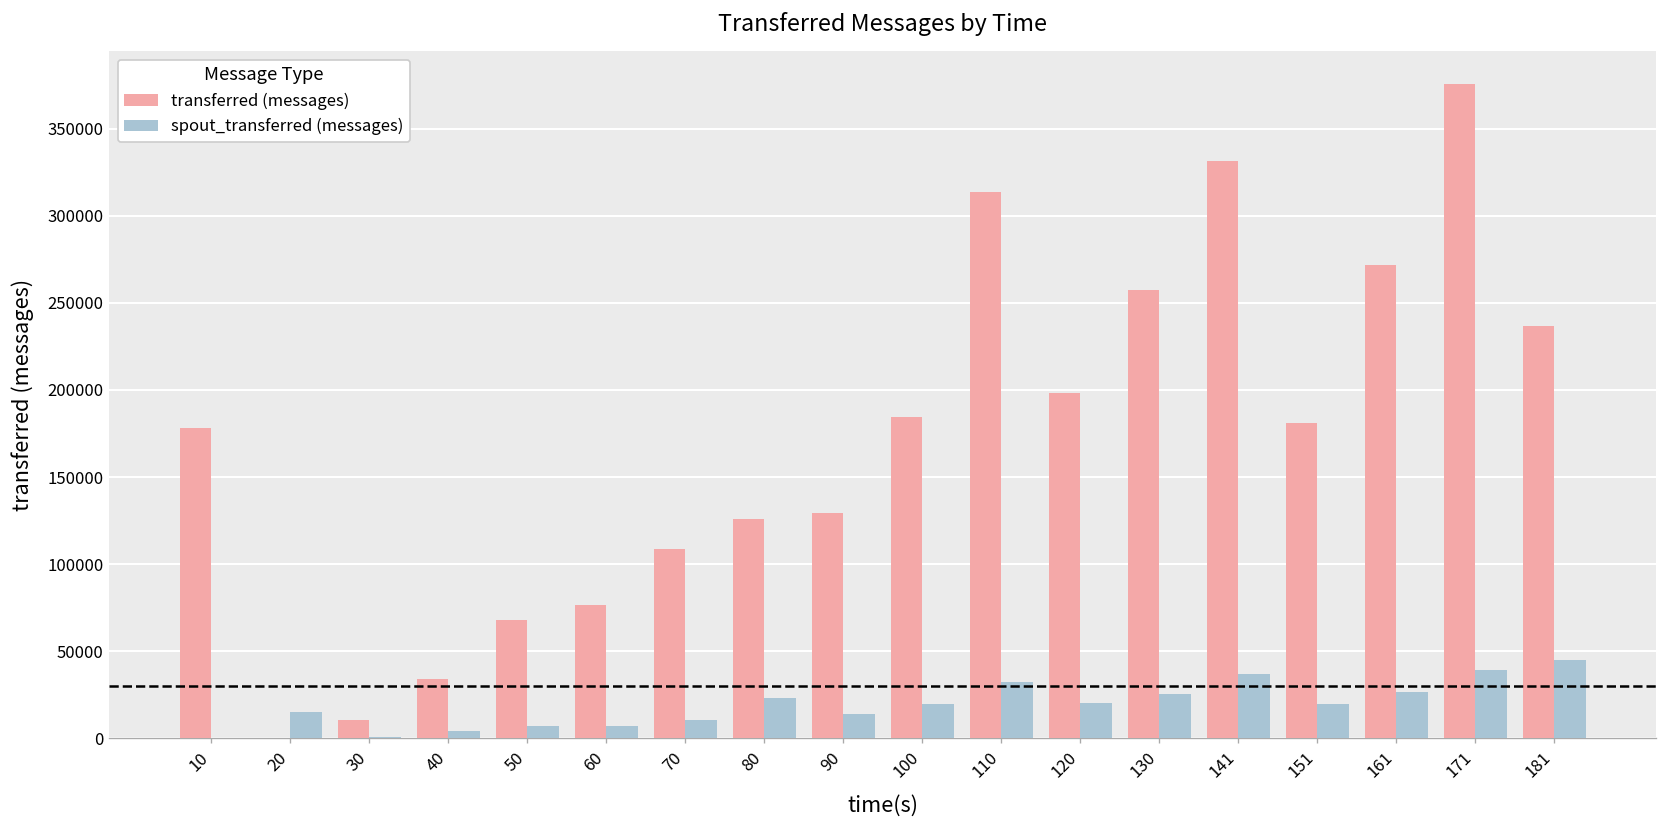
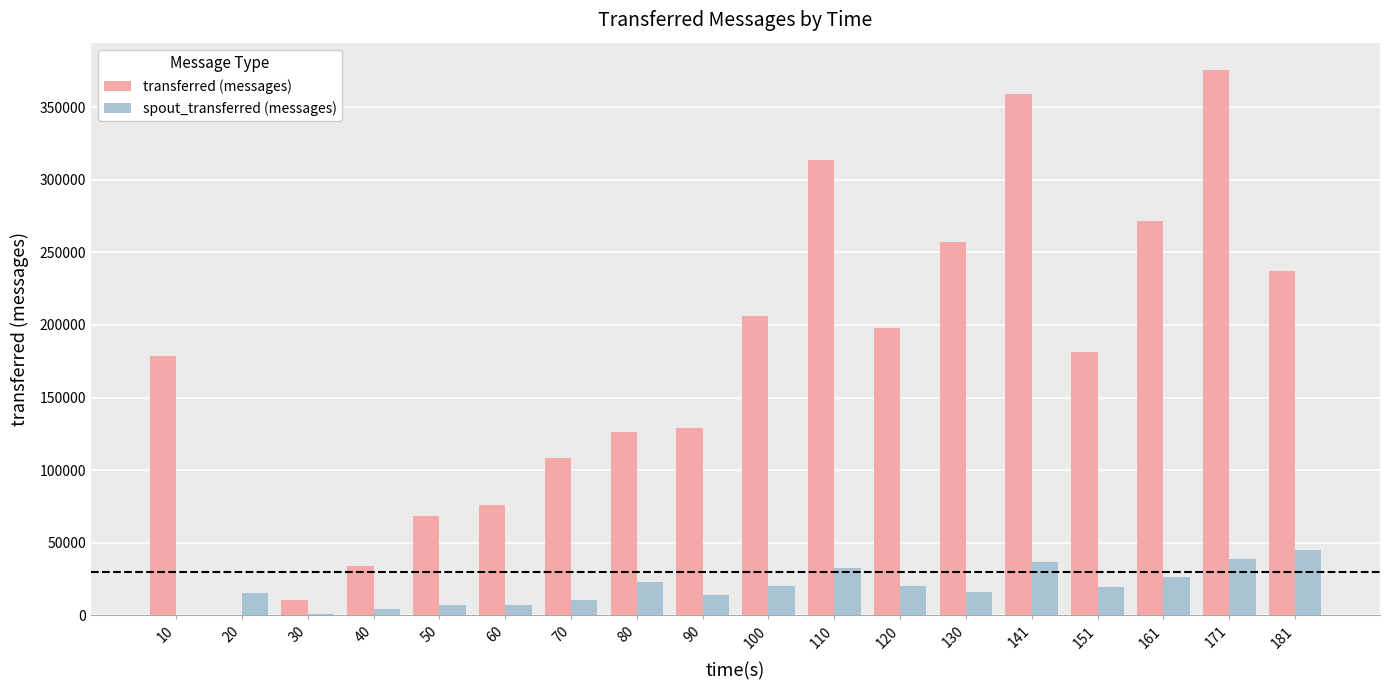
  {
    "transferred (messages)": {
      "10": 178000,
      "20": 0,
      "30": 10000,
      "40": 34000,
      "50": 68000,
      "60": 76000,
      "70": 109000,
      "80": 126000,
      "90": 129000,
-     "100": 184000,
+     "100": 206000,
      "110": 314000,
      "120": 198000,
      "130": 257000,
-     "141": 332000,
+     "141": 359000,
      "151": 181000,
      "161": 272000,
      "171": 376000,
      "181": 237000
    },
    "spout_transferred (messages)": {
      "10": 0,
      "20": 15000,
      "40": 4000,
      "50": 7000,
      "60": 7000,
      "70": 11000,
      "80": 23000,
      "90": 14000,
      "100": 20000,
      "110": 33000,
      "120": 21000,
-     "130": 26000,
+     "130": 16000,
      "141": 37000,
      "151": 19000,
      "161": 27000,
      "171": 39000,
      "181": 45000
    }
  }
